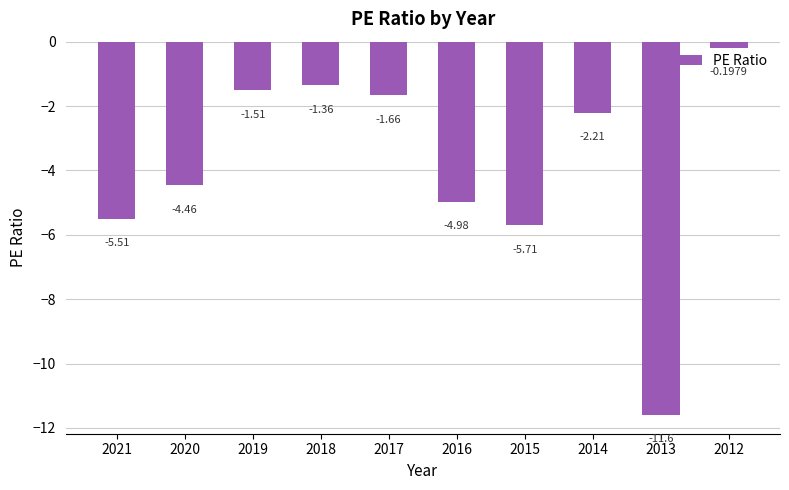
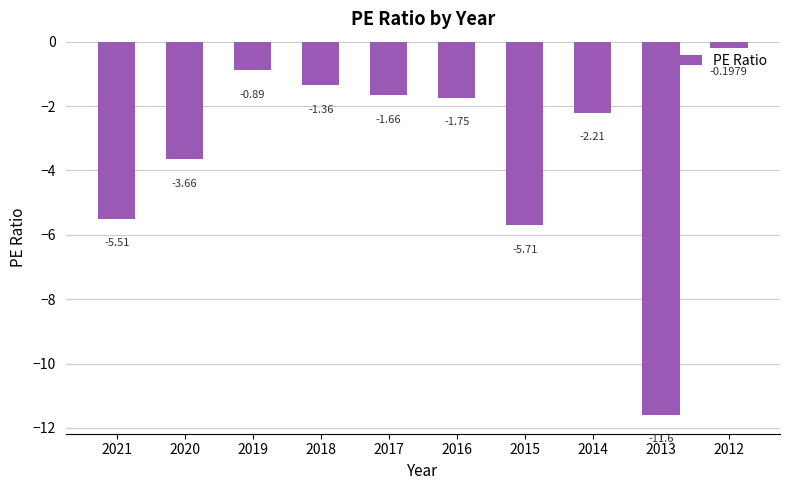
  {
    "2021": -5.51,
-   "2020": -4.46,
-   "2019": -1.51,
+   "2020": -3.66,
+   "2019": -0.89,
    "2018": -1.36,
    "2017": -1.66,
-   "2016": -4.98,
+   "2016": -1.75,
    "2015": -5.71,
    "2014": -2.21,
    "2013": -11.6,
    "2012": -0.1979
  }
